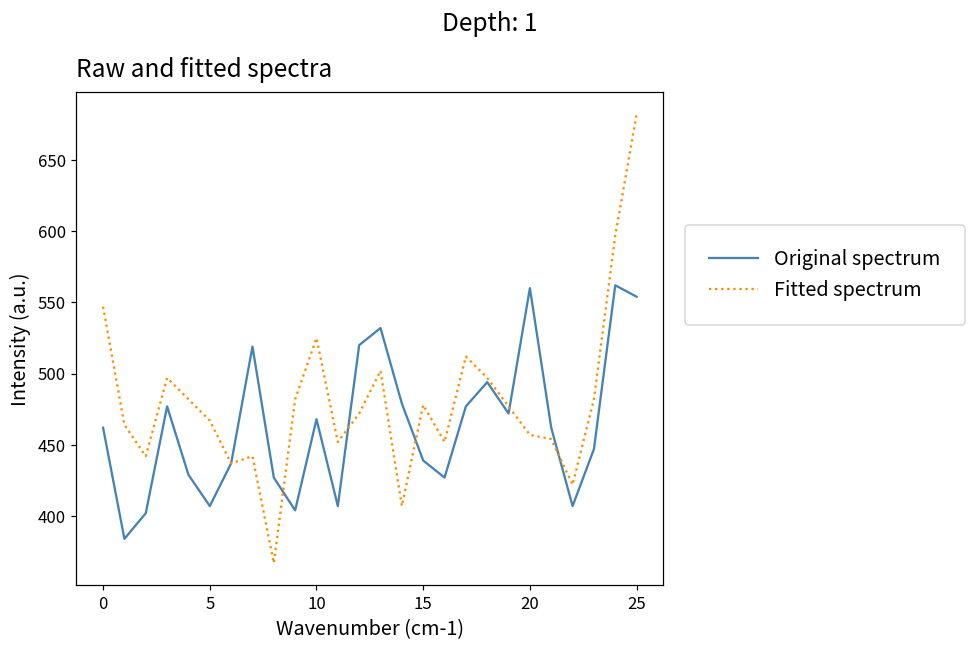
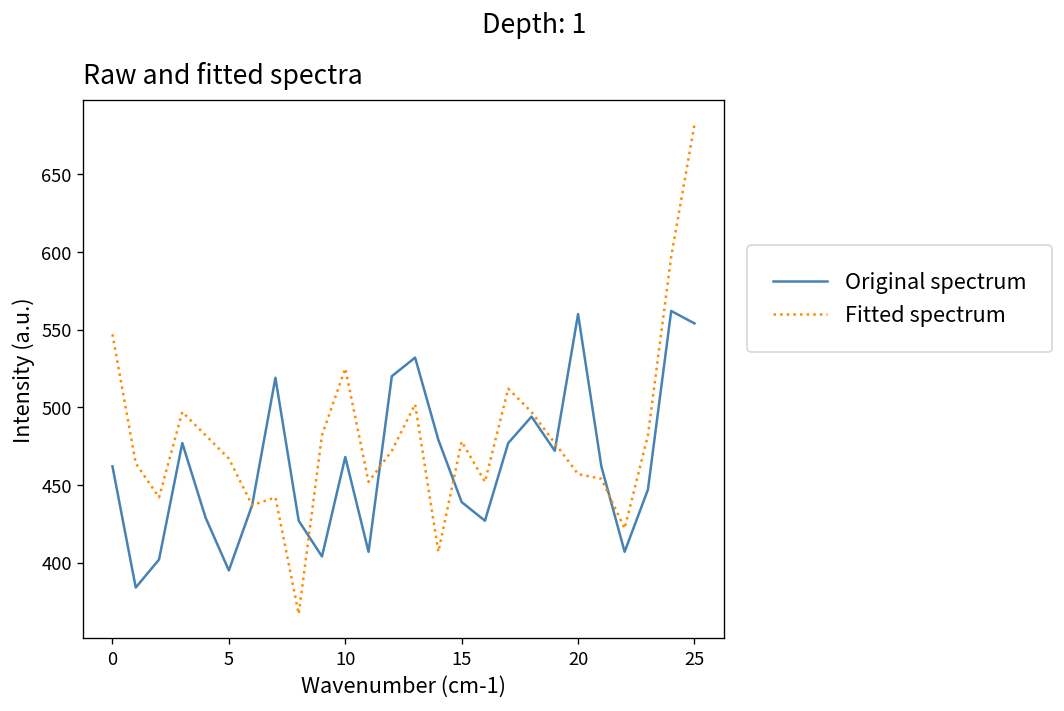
  {
    "Original spectrum": {
      "0": 462,
-     "5": 407,
+     "5": 395,
      "10": 468,
      "15": 439,
      "20": 560,
      "25": 554
    },
    "Fitted spectrum": {
      "0": 547,
      "5": 467,
      "10": 525,
      "15": 478,
      "20": 457,
      "25": 682
    }
  }
